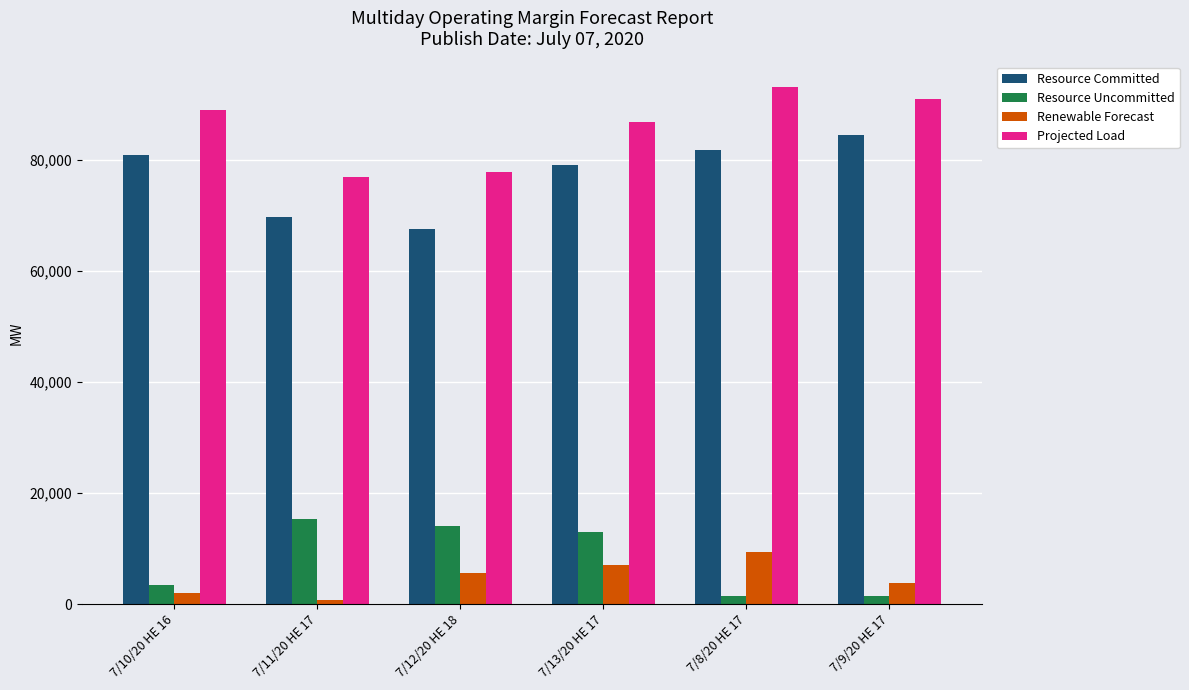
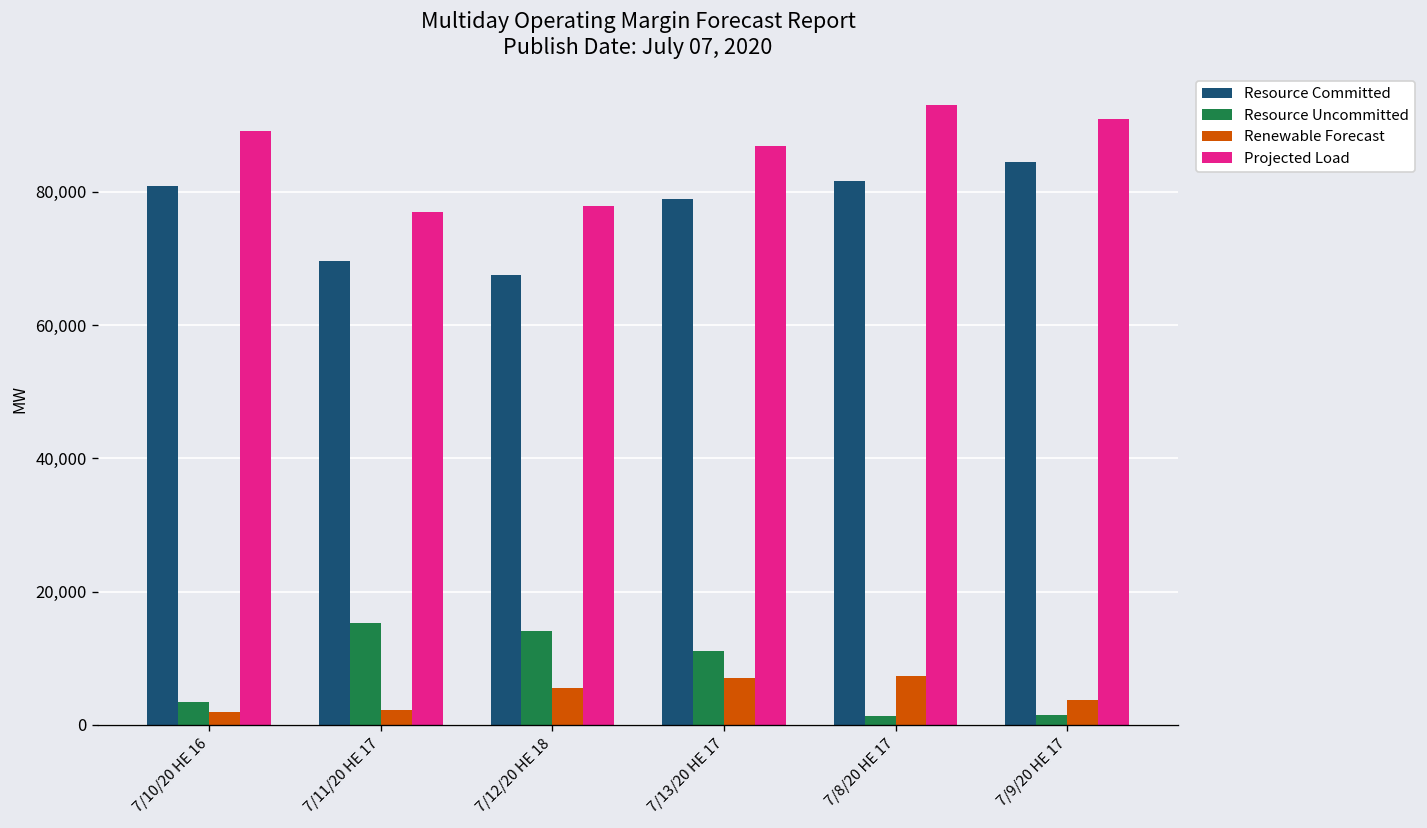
  {
    "Resource Committed": {
      "7/10/20 HE 16": "81,000",
      "7/11/20 HE 17": "70,000",
      "7/12/20 HE 18": "67,000",
      "7/13/20 HE 17": "79,000",
      "7/8/20 HE 17": "82,000",
      "7/9/20 HE 17": "85,000"
    },
    "Resource Uncommitted": {
      "7/10/20 HE 16": "3,000",
      "7/11/20 HE 17": "15,000",
      "7/12/20 HE 18": "14,000",
-     "7/13/20 HE 17": "13,000",
+     "7/13/20 HE 17": "11,000",
      "7/8/20 HE 17": "1,000",
      "7/9/20 HE 17": "1,000"
    },
    "Renewable Forecast": {
      "7/10/20 HE 16": "2,000",
-     "7/11/20 HE 17": "1,000",
+     "7/11/20 HE 17": "2,000",
      "7/12/20 HE 18": "6,000",
      "7/13/20 HE 17": "7,000",
-     "7/8/20 HE 17": "9,000",
+     "7/8/20 HE 17": "7,000",
      "7/9/20 HE 17": "4,000"
    },
    "Projected Load": {
      "7/10/20 HE 16": "89,000",
      "7/11/20 HE 17": "77,000",
      "7/12/20 HE 18": "78,000",
      "7/13/20 HE 17": "87,000",
      "7/8/20 HE 17": "93,000",
      "7/9/20 HE 17": "91,000"
    }
  }
